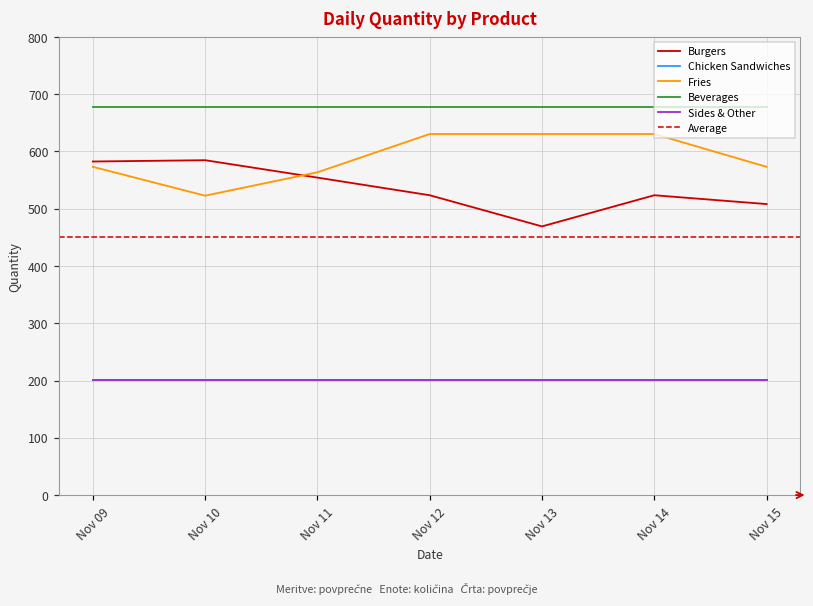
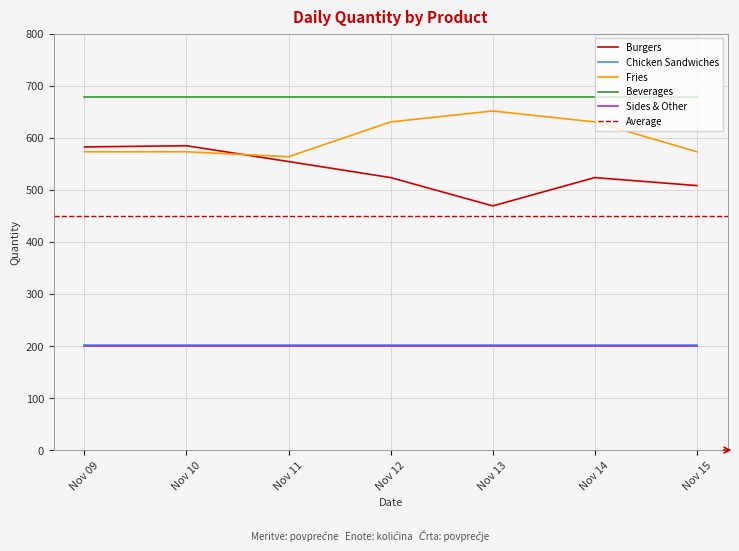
  {
    "Burgers": {
      "Nov 09": 580,
      "Nov 10": 580,
      "Nov 11": 550,
      "Nov 12": 520,
      "Nov 13": 470,
      "Nov 14": 520,
      "Nov 15": 510
    },
    "Sides & Other": {
      "Nov 09": 200,
      "Nov 10": 200,
      "Nov 11": 200,
      "Nov 12": 200,
      "Nov 13": 200,
      "Nov 14": 200,
      "Nov 15": 200
    },
    "Fries": {
      "Nov 09": 570,
-     "Nov 10": 520,
+     "Nov 10": 570,
      "Nov 11": 560,
      "Nov 12": 630,
-     "Nov 13": 630,
+     "Nov 13": 650,
      "Nov 15": 570
    },
    "Beverages": {
      "Nov 09": 680,
      "Nov 10": 680,
      "Nov 11": 680,
      "Nov 12": 680,
      "Nov 13": 680
    }
  }
